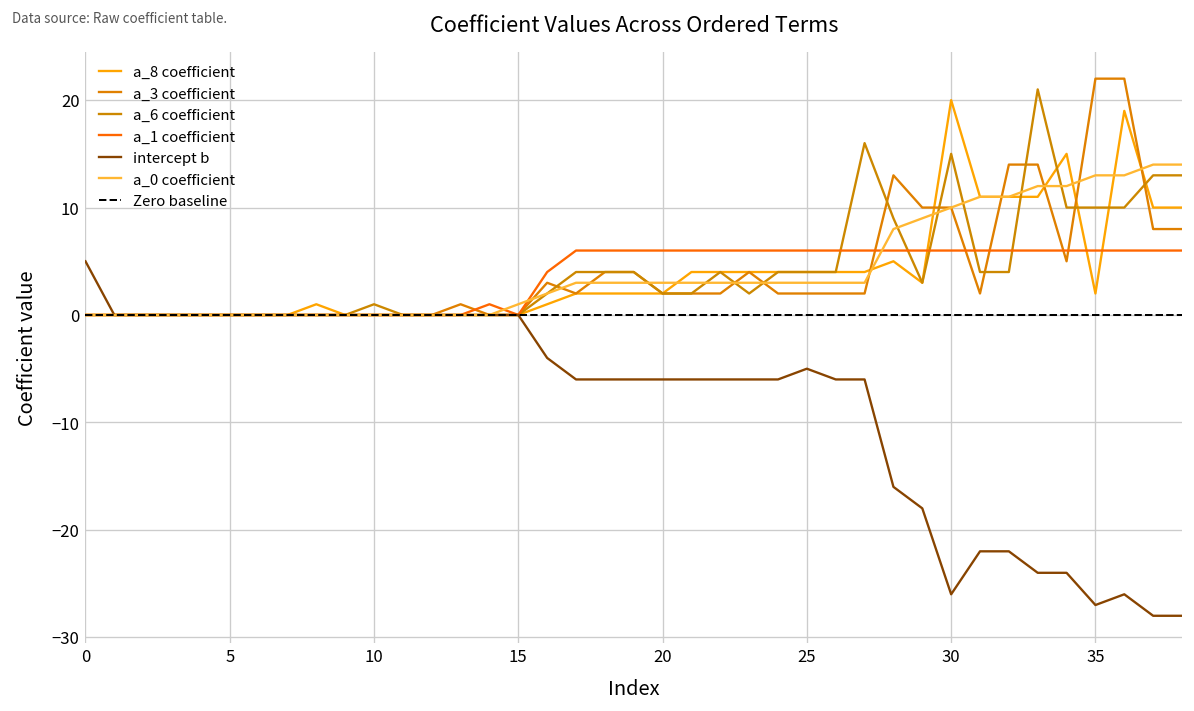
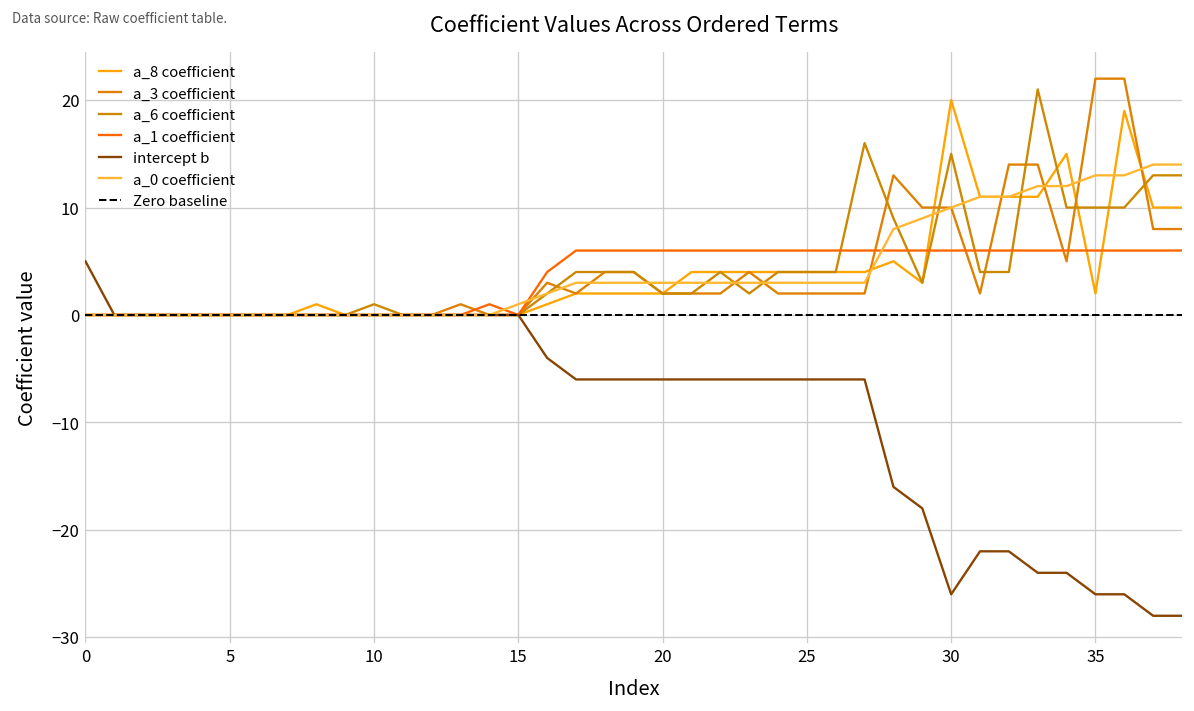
  {
    "intercept b": {
      "0": 5,
      "20": -6,
-     "25": -5,
+     "25": -6,
      "30": -26,
-     "35": -27
+     "35": -26
    }
  }
